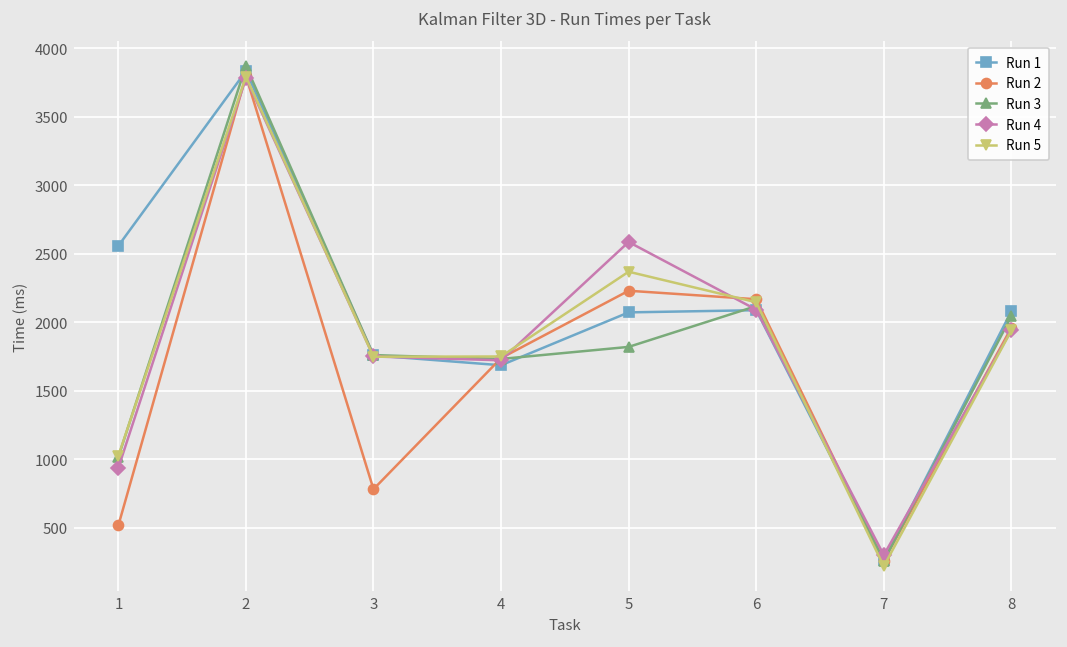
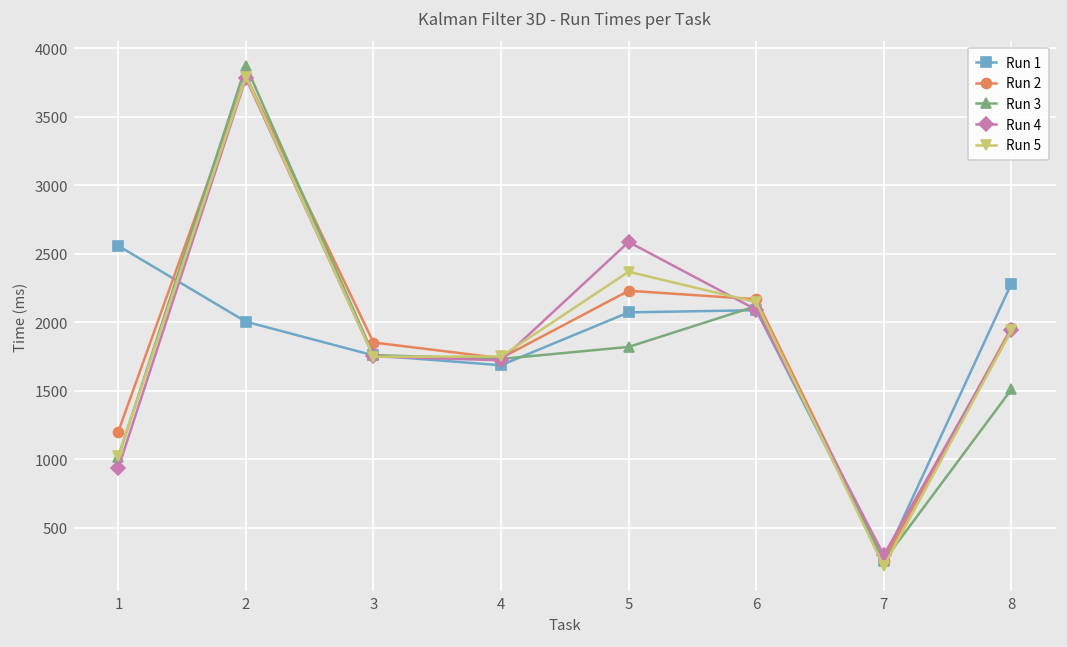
  {
    "Run 1": {
      "1": 2560,
-     "2": 3830,
+     "2": 2000,
      "4": 1690,
      "5": 2070,
-     "8": 2080
+     "8": 2280
    },
    "Run 2": {
-     "1": 520,
-     "3": 780,
+     "1": 1200,
+     "3": 1850,
      "5": 2230
    },
    "Run 3": {
      "2": 3870,
      "5": 1820,
      "6": 2120,
-     "8": 2040
+     "8": 1510
    },
    "Run 4": {
      "1": 940,
      "5": 2590,
      "7": 300
    },
    "Run 5": {
      "5": 2370,
      "7": 220
    }
  }
